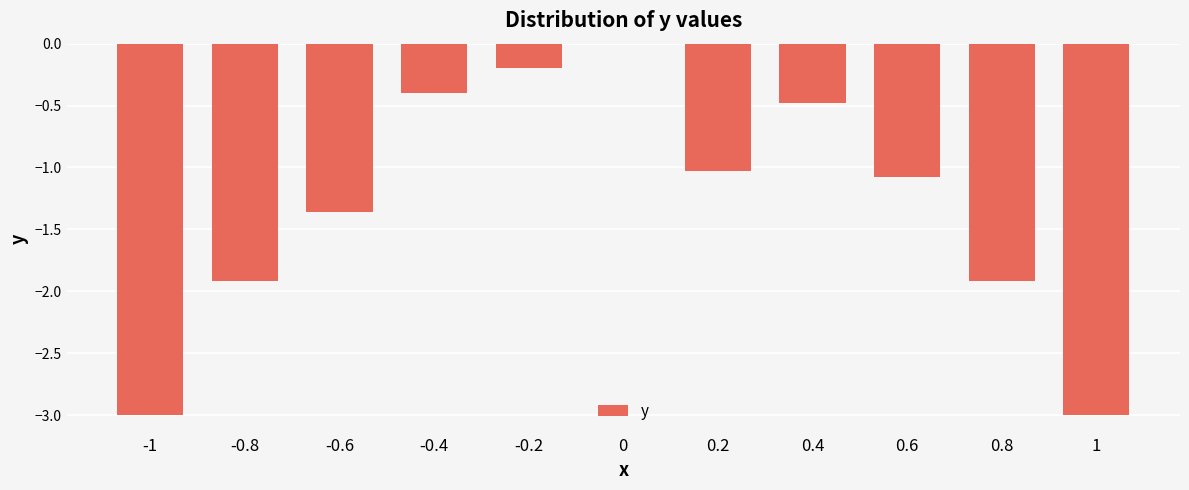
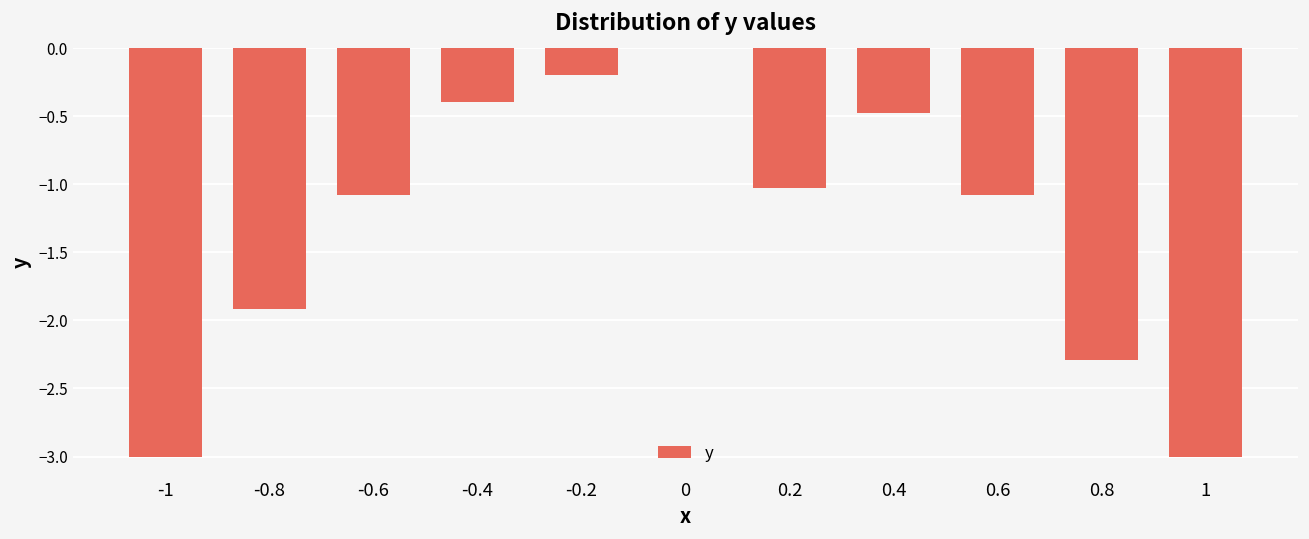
  {
    "-1": -3.00,
    "-0.8": -1.92,
-   "-0.6": -1.36,
+   "-0.6": -1.08,
    "-0.4": -0.40,
    "-0.2": -0.20,
    "0": 0.00,
    "0.2": -1.03,
    "0.4": -0.48,
    "0.6": -1.08,
-   "0.8": -1.92,
+   "0.8": -2.29,
    "1": -3.00
  }
